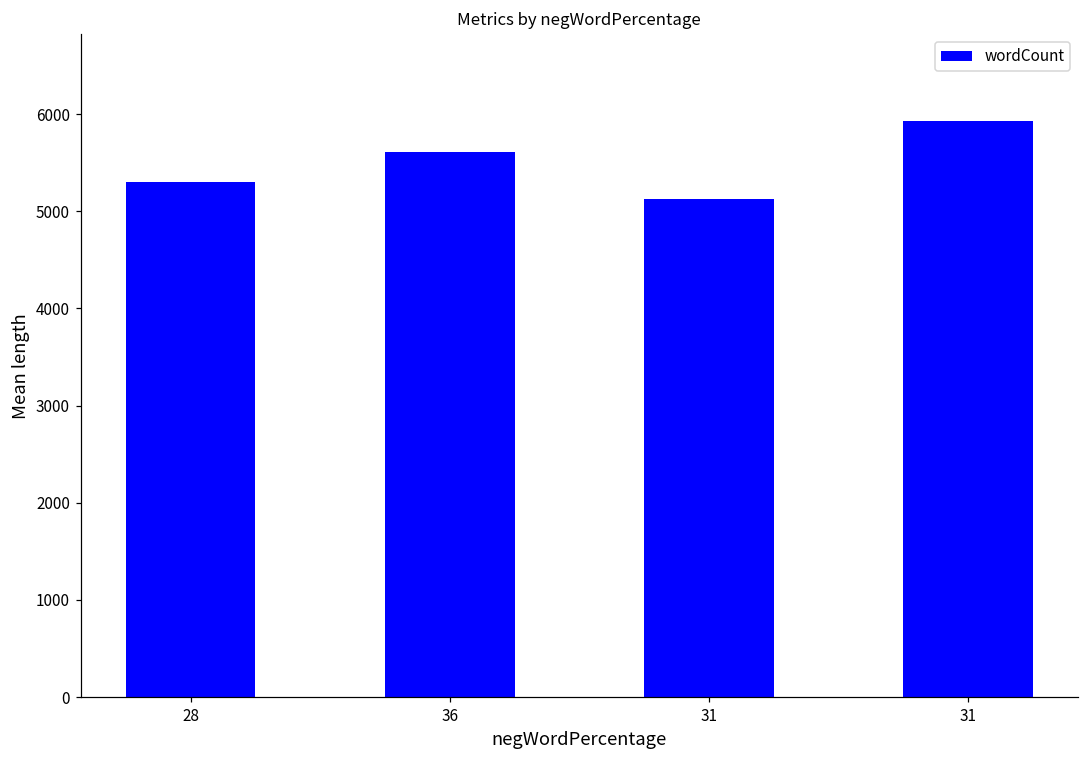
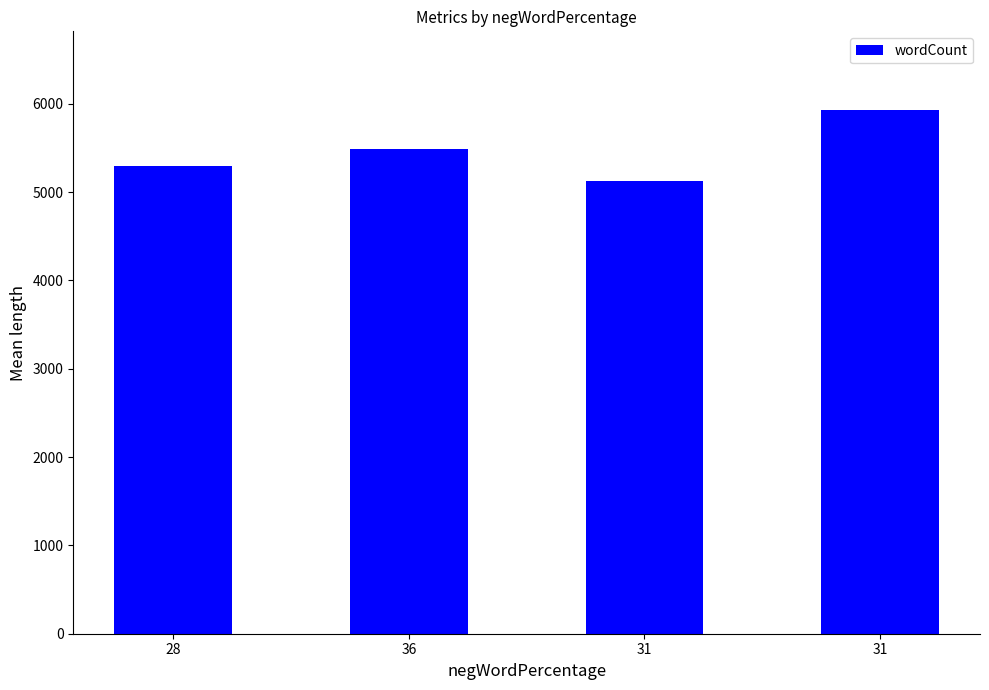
  {
    "28": 5300,
-   "36": 5600
+   "36": 5500
  }
